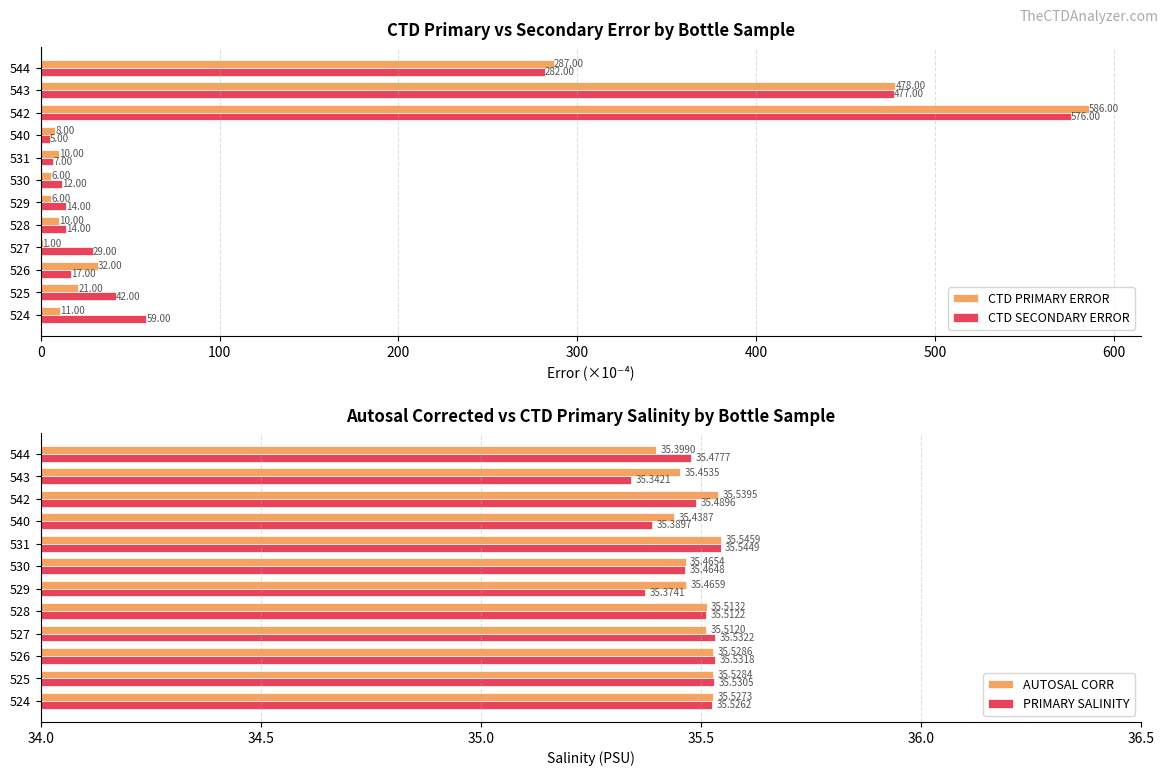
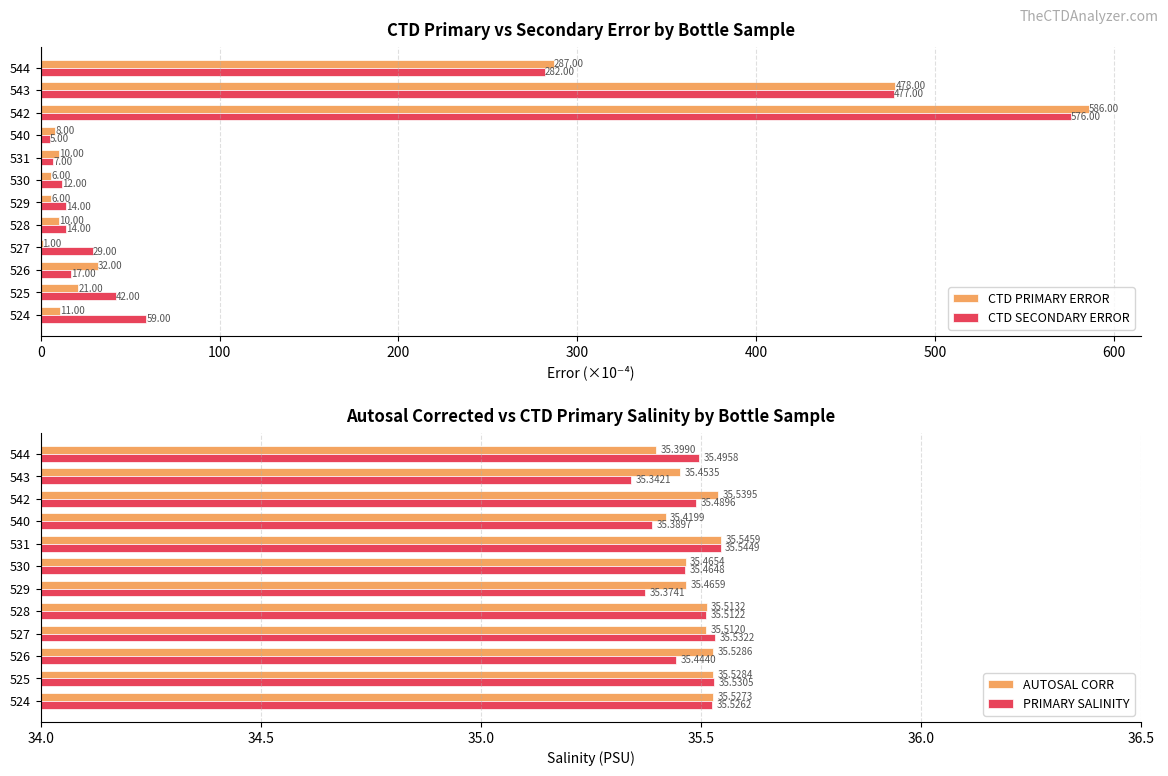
  {
    "CTD Primary vs Secondary Error by Bottle Sample": {
      "CTD PRIMARY ERROR": {
        "542": 586.00,
        "531": 10.00,
        "530": 6.00,
        "529": 6.00,
        "528": 10.00,
        "527": 1.00,
        "526": 32.00,
        "525": 21.00,
        "524": 11.00
      },
      "CTD SECONDARY ERROR": {
        "542": 576.00,
        "530": 12.00,
        "529": 14.00,
        "528": 14.00,
        "527": 29.00,
        "526": 17.00,
        "525": 42.00,
        "524": 59.00
      }
    },
    "Autosal Corrected vs CTD Primary Salinity by Bottle Sample": {
      "AUTOSAL CORR": {
        "544": 35.3990,
        "543": 35.4535,
        "542": 35.5395,
-       "540": 35.4387,
+       "540": 35.4199,
        "529": 35.4659
      },
      "PRIMARY SALINITY": {
-       "544": 35.4777,
+       "544": 35.4958,
        "543": 35.3421,
        "542": 35.4896,
        "540": 35.3897,
        "529": 35.3741,
-       "526": 35.5318
+       "526": 35.4440
      }
    }
  }
